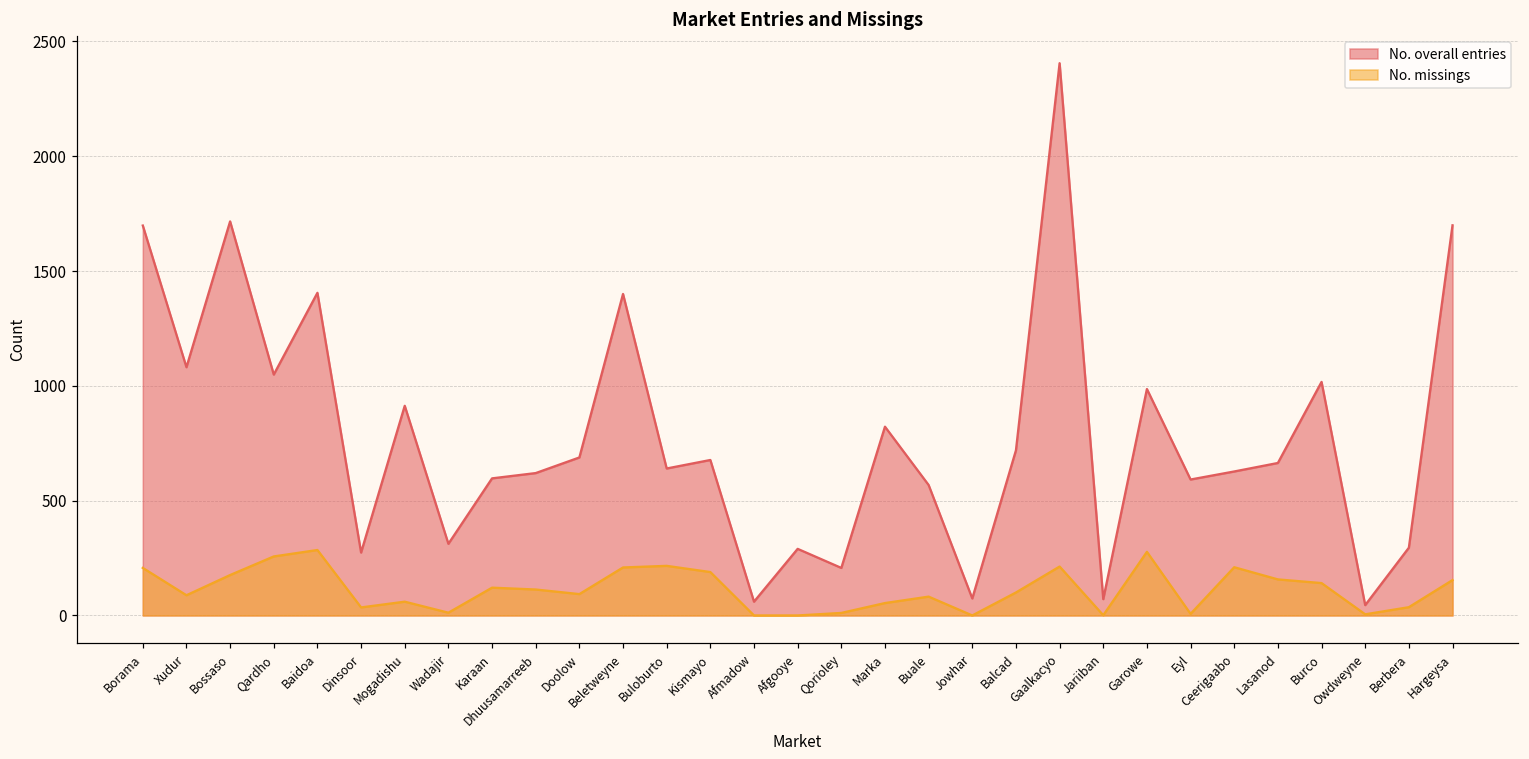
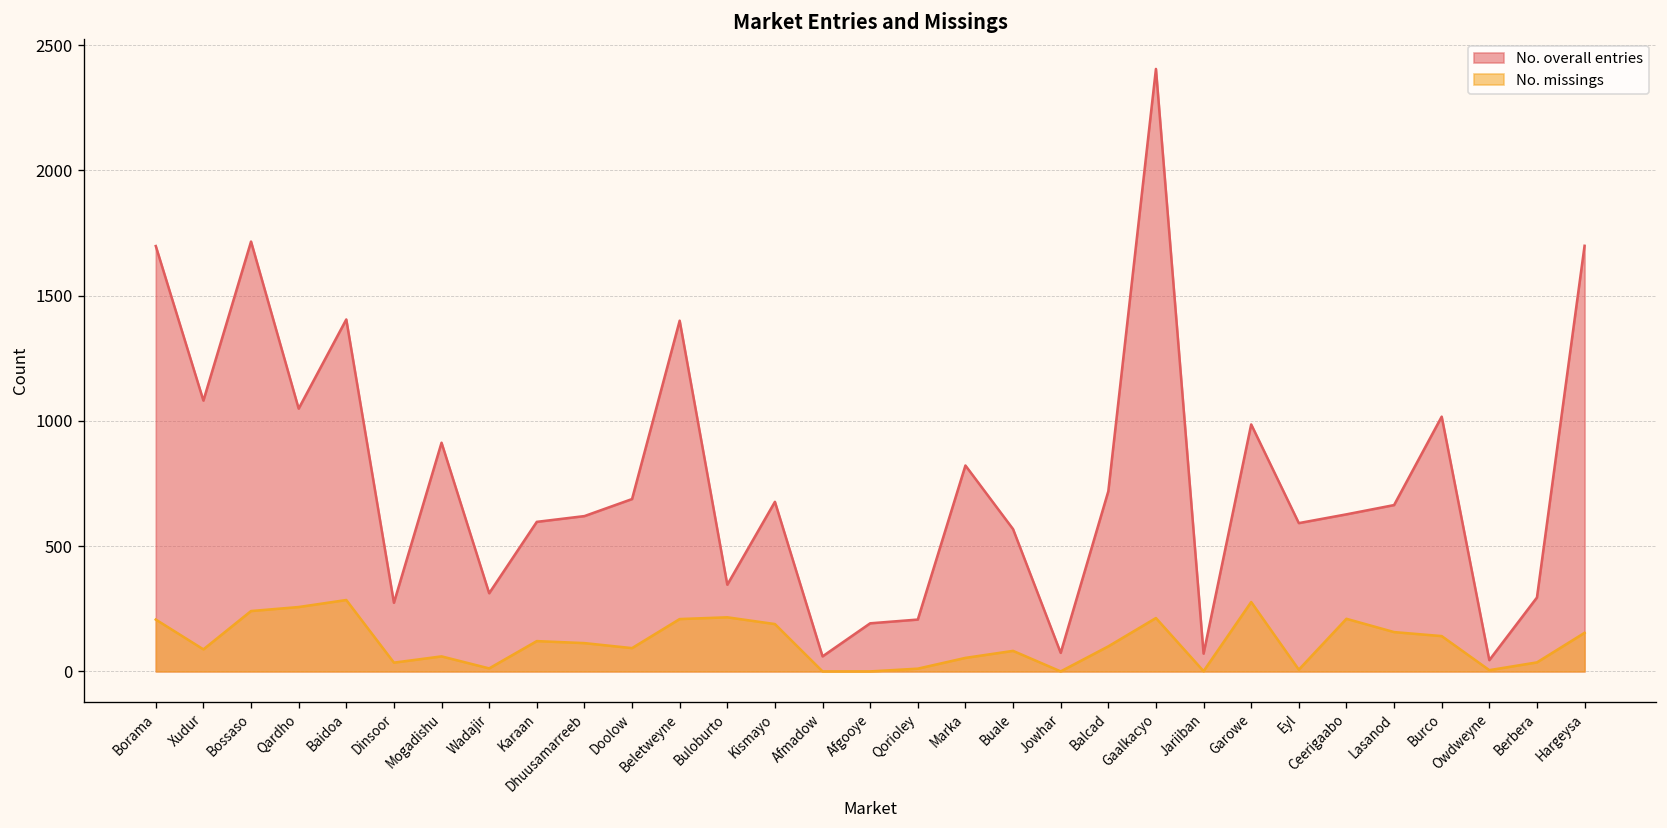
  {
    "No. overall entries": {
      "Borama": 1700,
      "Xudur": 1080,
      "Bossaso": 1720,
      "Qardho": 1050,
      "Baidoa": 1410,
      "Dinsoor": 270,
      "Mogadishu": 910,
      "Wadajir": 310,
      "Karaan": 600,
      "Dhuusamarreeb": 620,
      "Doolow": 690,
      "Beletweyne": 1400,
-     "Buloburto": 640,
+     "Buloburto": 350,
      "Kismayo": 680,
      "Afmadow": 60,
-     "Afgooye": 290,
+     "Afgooye": 190,
      "Qorioley": 210,
      "Marka": 820,
      "Buale": 570,
      "Jowhar": 70,
      "Balcad": 720,
      "Gaalkacyo": 2410,
      "Jariiban": 70,
      "Garowe": 990,
      "Eyl": 590,
      "Ceerigaabo": 630,
      "Lasanod": 660,
      "Burco": 1020,
      "Owdweyne": 50,
      "Berbera": 300,
      "Hargeysa": 1700
    },
    "No. missings": {
      "Borama": 210,
      "Xudur": 90,
-     "Bossaso": 180,
+     "Bossaso": 240,
      "Qardho": 260,
      "Baidoa": 290,
      "Dinsoor": 40,
      "Mogadishu": 60,
      "Wadajir": 10,
      "Karaan": 120,
      "Dhuusamarreeb": 110,
      "Doolow": 90,
      "Beletweyne": 210,
      "Buloburto": 220,
      "Kismayo": 190,
      "Afmadow": 0,
      "Afgooye": 0,
      "Qorioley": 10,
      "Marka": 50,
      "Buale": 80,
      "Jowhar": 0,
      "Balcad": 100,
      "Gaalkacyo": 210,
      "Jariiban": 0,
      "Garowe": 280,
      "Eyl": 10,
      "Ceerigaabo": 210,
      "Lasanod": 160,
      "Burco": 140,
      "Owdweyne": 10,
      "Berbera": 40,
      "Hargeysa": 150
    }
  }
